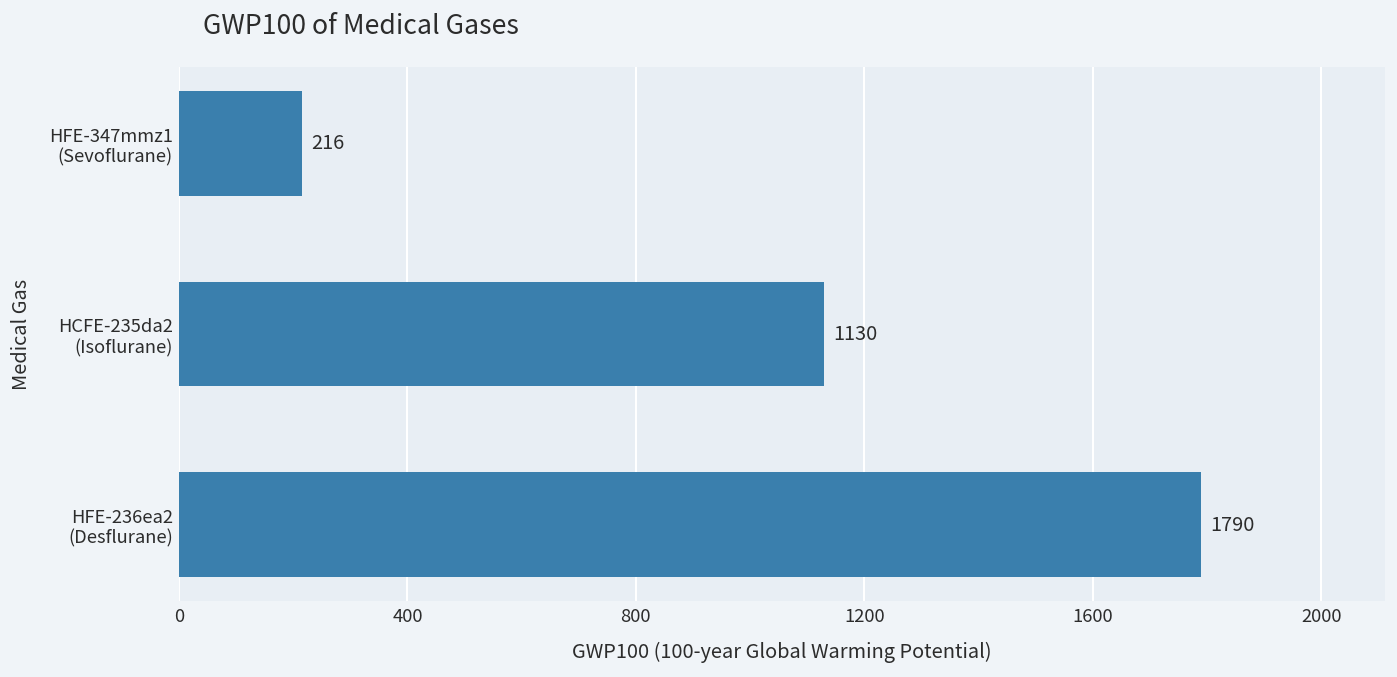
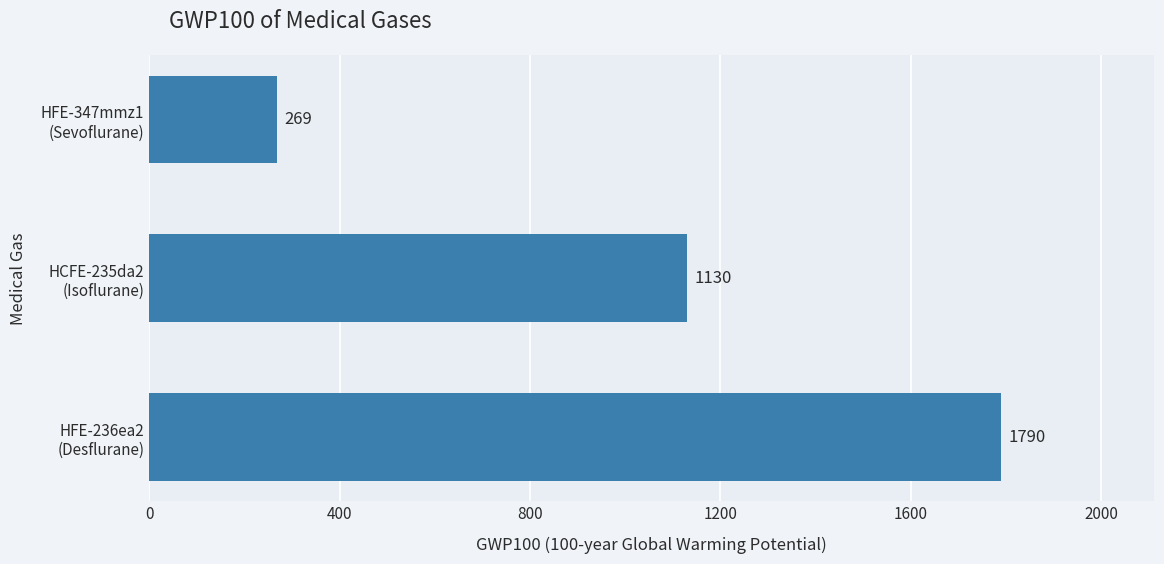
  {
-   "HFE-347mmz1 (Sevoflurane)": 216,
+   "HFE-347mmz1 (Sevoflurane)": 269,
    "HCFE-235da2 (Isoflurane)": 1130,
    "HFE-236ea2 (Desflurane)": 1790
  }
